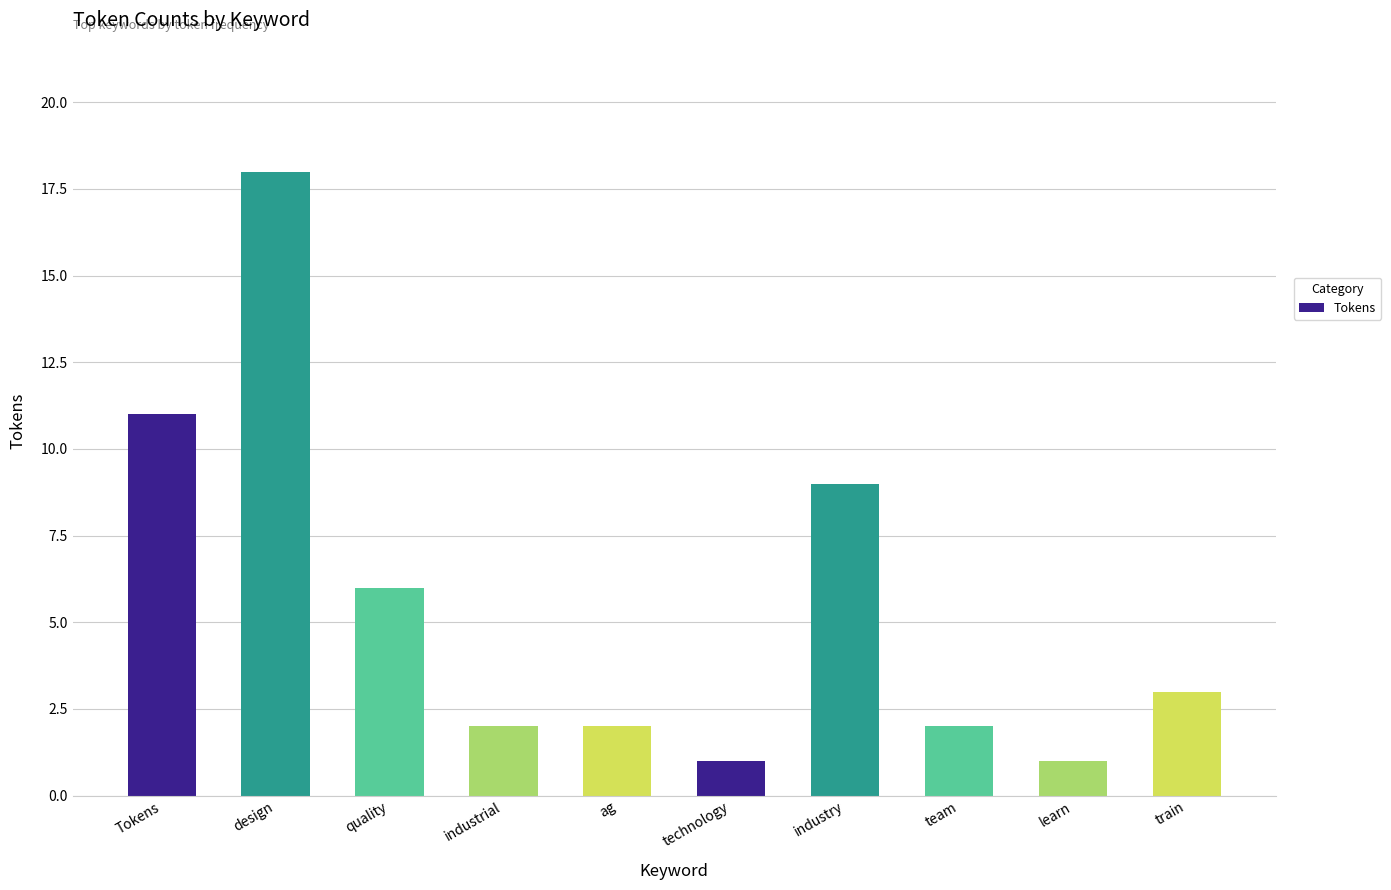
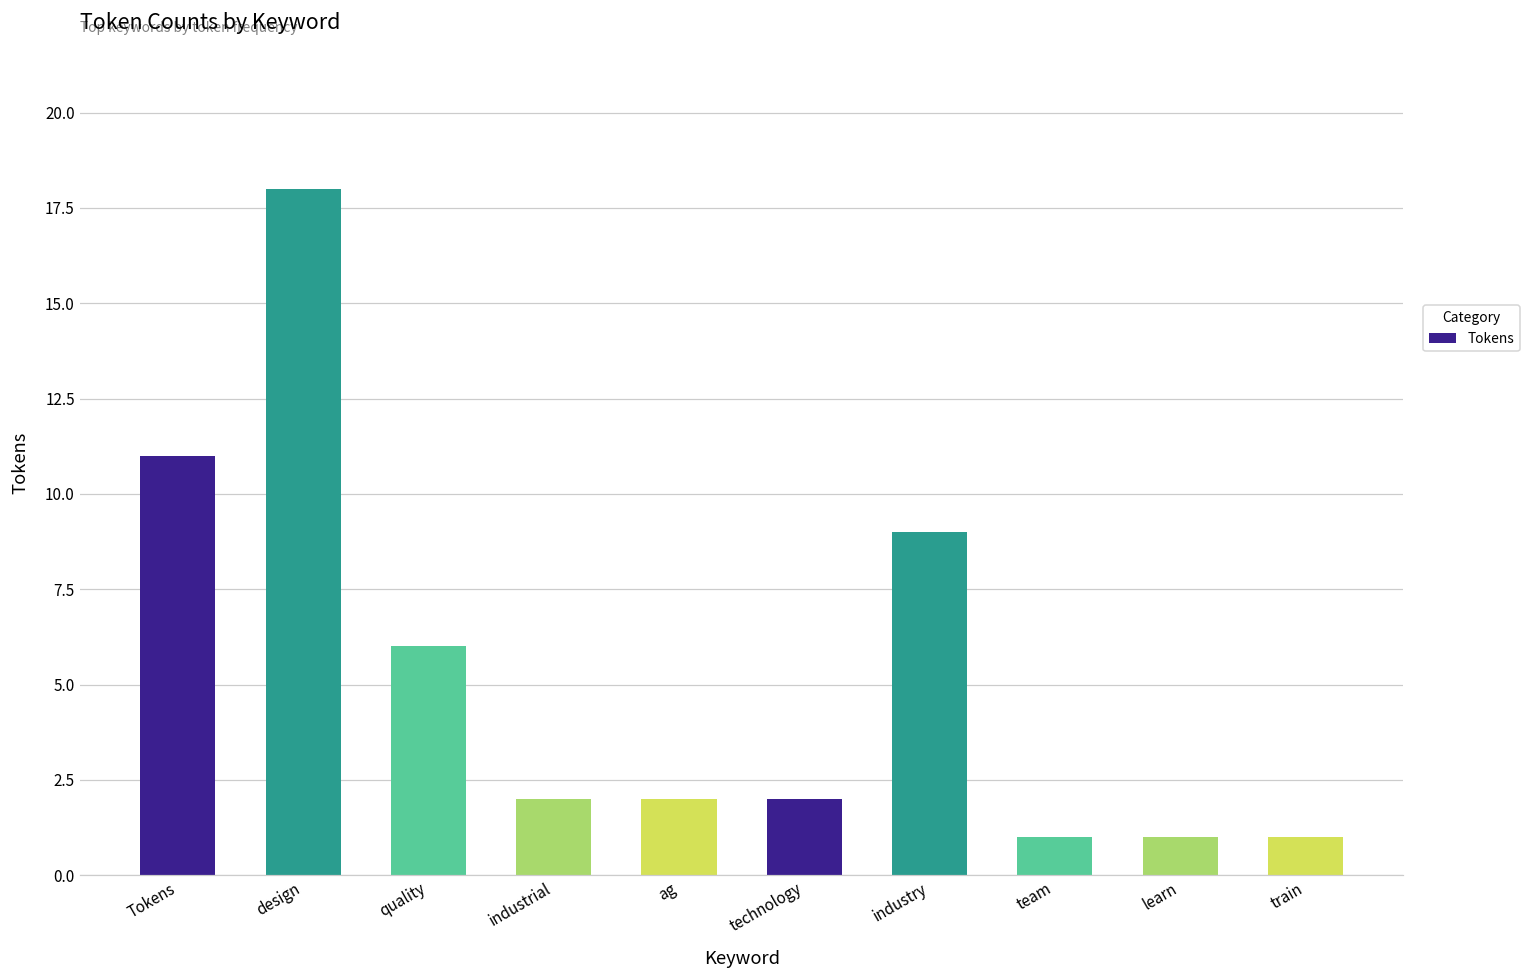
  {
    "Tokens": 11,
    "design": 18,
    "quality": 6,
    "industrial": 2,
    "ag": 2,
-   "technology": 1,
+   "technology": 2,
    "industry": 9,
-   "team": 2,
+   "team": 1,
    "learn": 1,
-   "train": 3
+   "train": 1
  }
